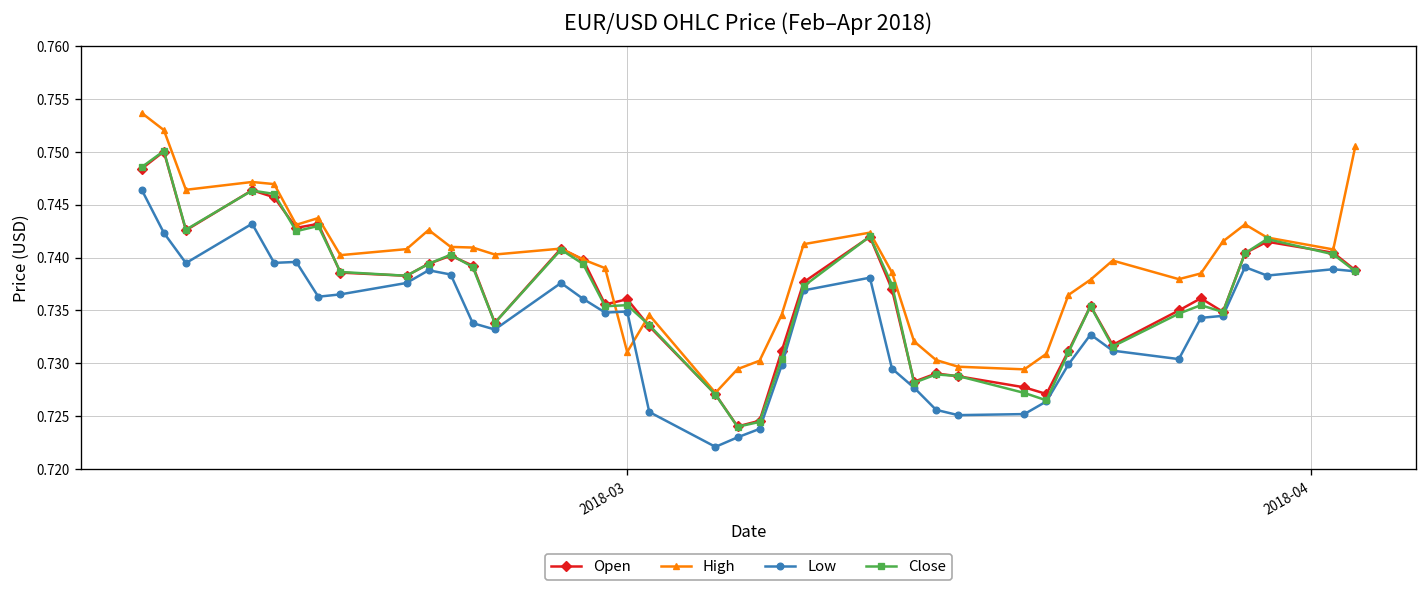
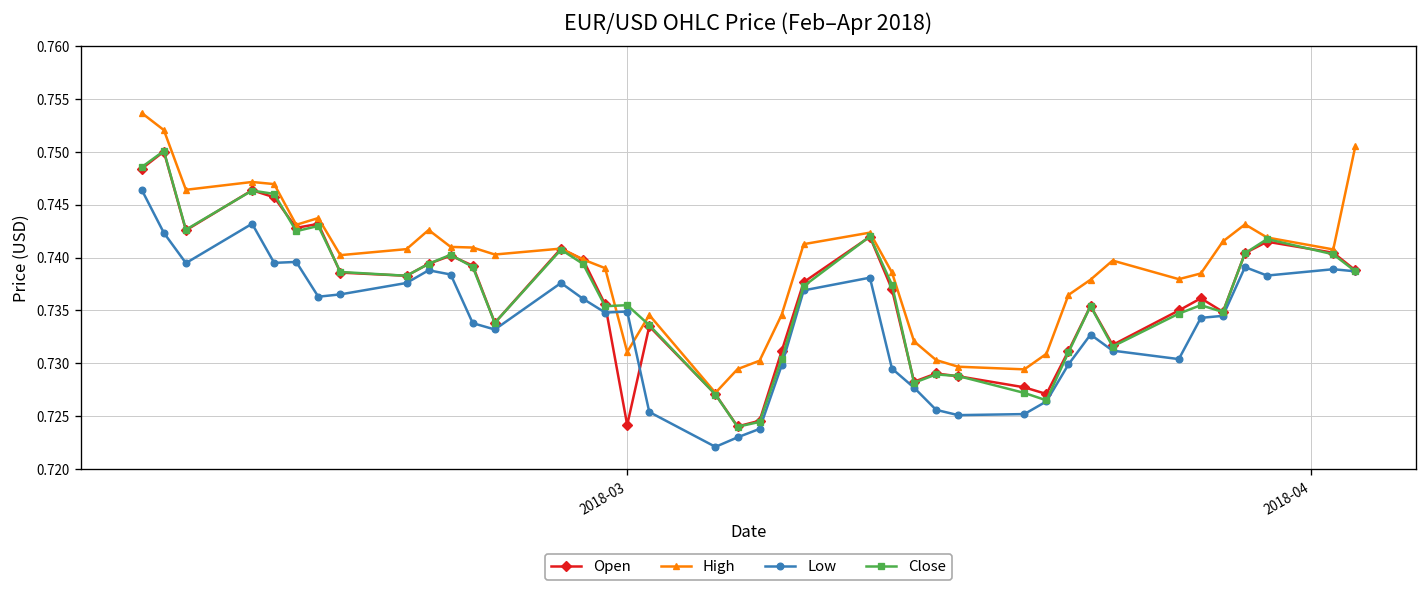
  {
    "Open": {
-     "2018-03": 0.736
+     "2018-03": 0.724
    },
    "High": {
      "2018-03": 0.731
    },
    "Low": {
      "2018-03": 0.735
    },
    "Close": {
      "2018-03": 0.736
    }
  }
